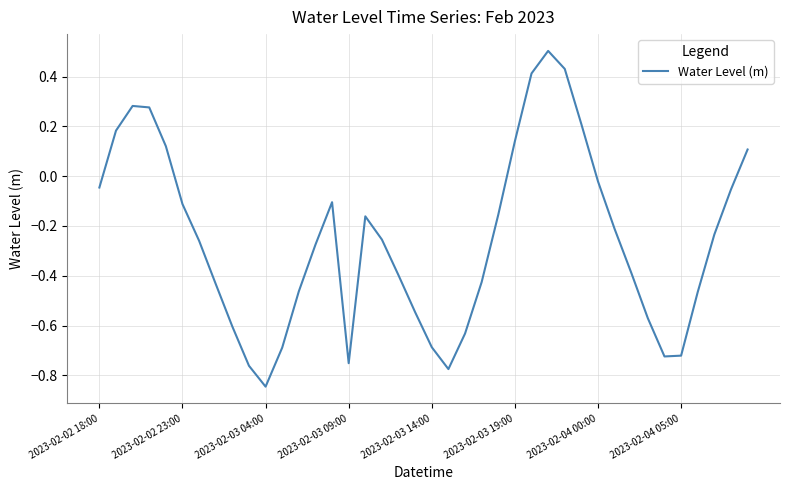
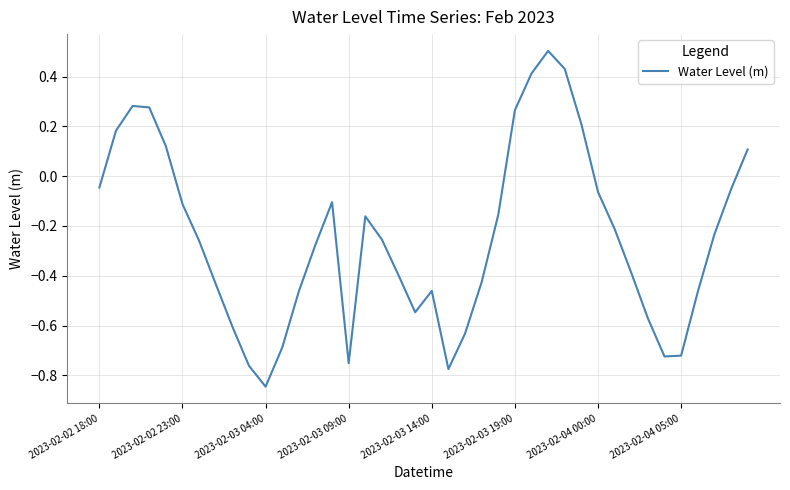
  {
    "2023-02-02 18:00": -0.05,
    "2023-02-02 23:00": -0.11,
    "2023-02-03 04:00": -0.85,
    "2023-02-03 09:00": -0.75,
-   "2023-02-03 14:00": -0.69,
-   "2023-02-03 19:00": 0.14,
-   "2023-02-04 00:00": -0.02,
+   "2023-02-03 14:00": -0.46,
+   "2023-02-03 19:00": 0.27,
+   "2023-02-04 00:00": -0.06,
    "2023-02-04 05:00": -0.72
  }
